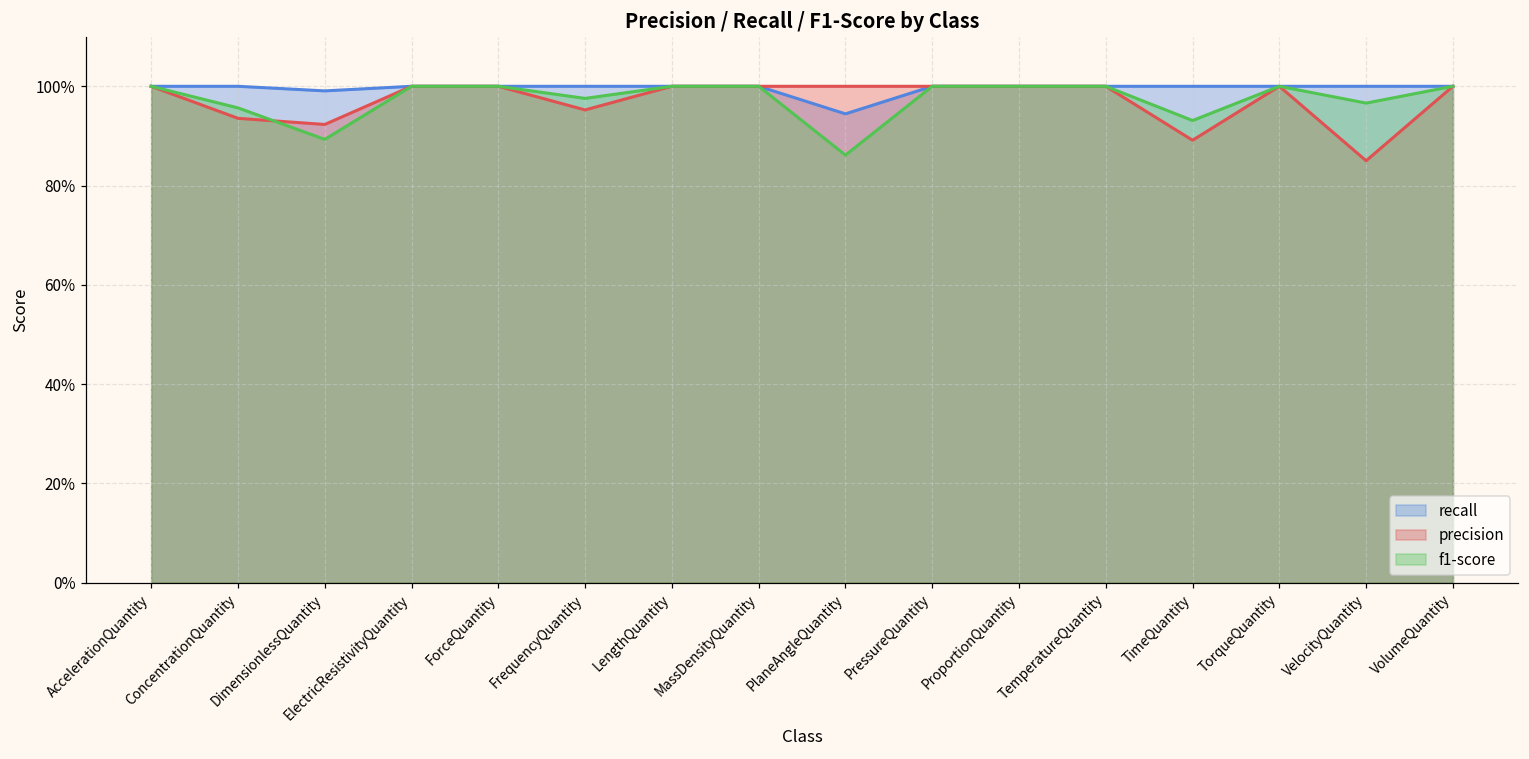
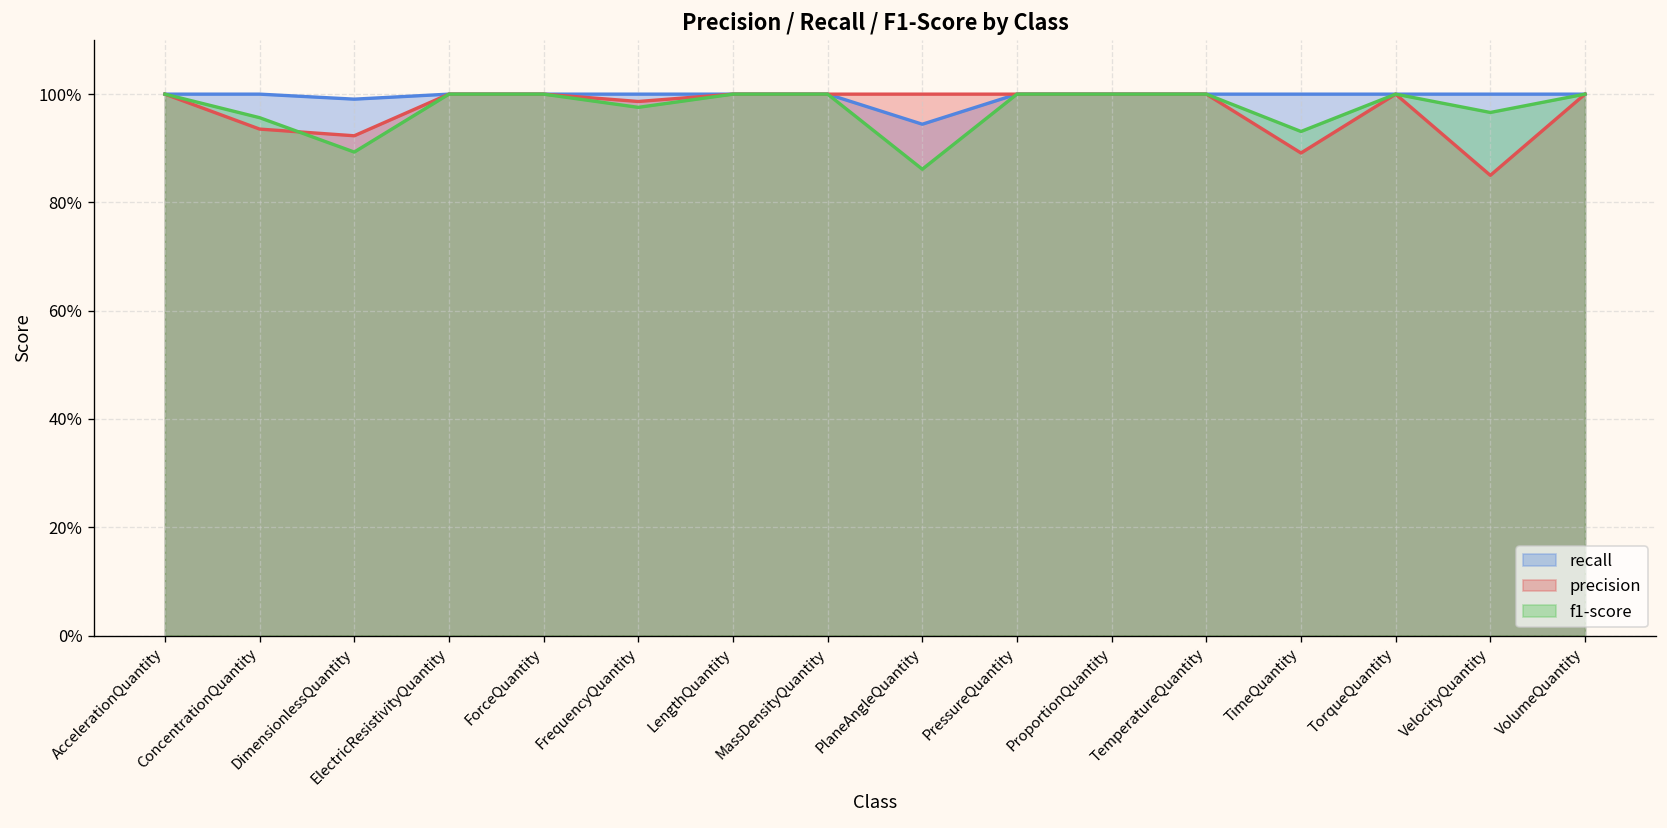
  {
    "recall": {
      "ConcentrationQuantity": "100%",
      "DimensionlessQuantity": "99%",
      "FrequencyQuantity": "100%",
      "PlaneAngleQuantity": "94%",
      "TimeQuantity": "100%",
      "VelocityQuantity": "100%"
    },
    "precision": {
      "ConcentrationQuantity": "94%",
      "DimensionlessQuantity": "92%",
-     "FrequencyQuantity": "95%",
+     "FrequencyQuantity": "99%",
      "PlaneAngleQuantity": "100%",
      "TimeQuantity": "89%",
      "VelocityQuantity": "85%"
    },
    "f1-score": {
      "ConcentrationQuantity": "96%",
      "DimensionlessQuantity": "89%",
      "FrequencyQuantity": "98%",
      "PlaneAngleQuantity": "86%",
      "TimeQuantity": "93%",
      "VelocityQuantity": "97%"
    }
  }
